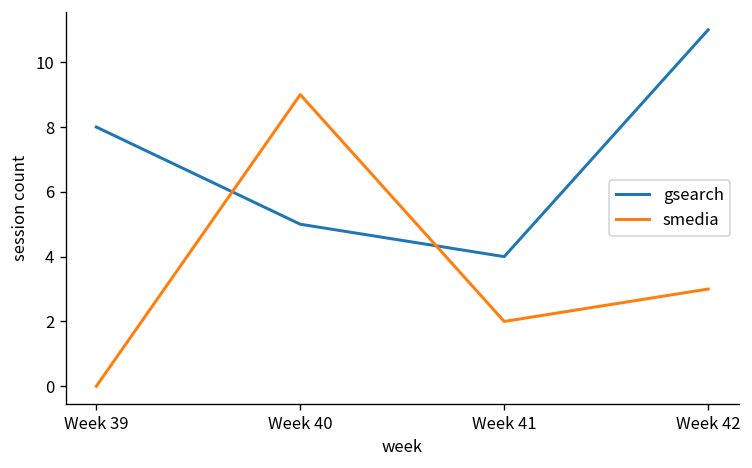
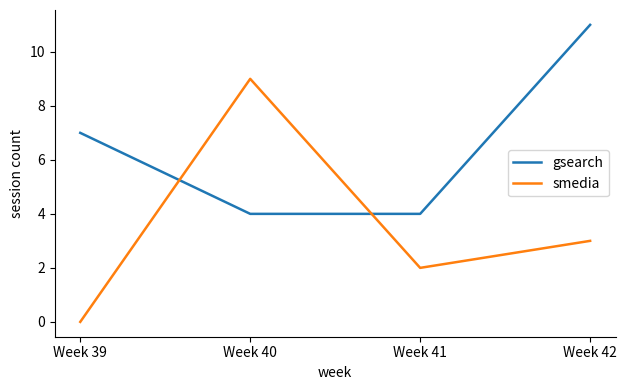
  {
    "gsearch": {
-     "Week 39": 8,
-     "Week 40": 5,
+     "Week 39": 7,
+     "Week 40": 4,
      "Week 41": 4,
      "Week 42": 11
    },
    "smedia": {
      "Week 39": 0,
      "Week 40": 9,
      "Week 41": 2,
      "Week 42": 3
    }
  }
